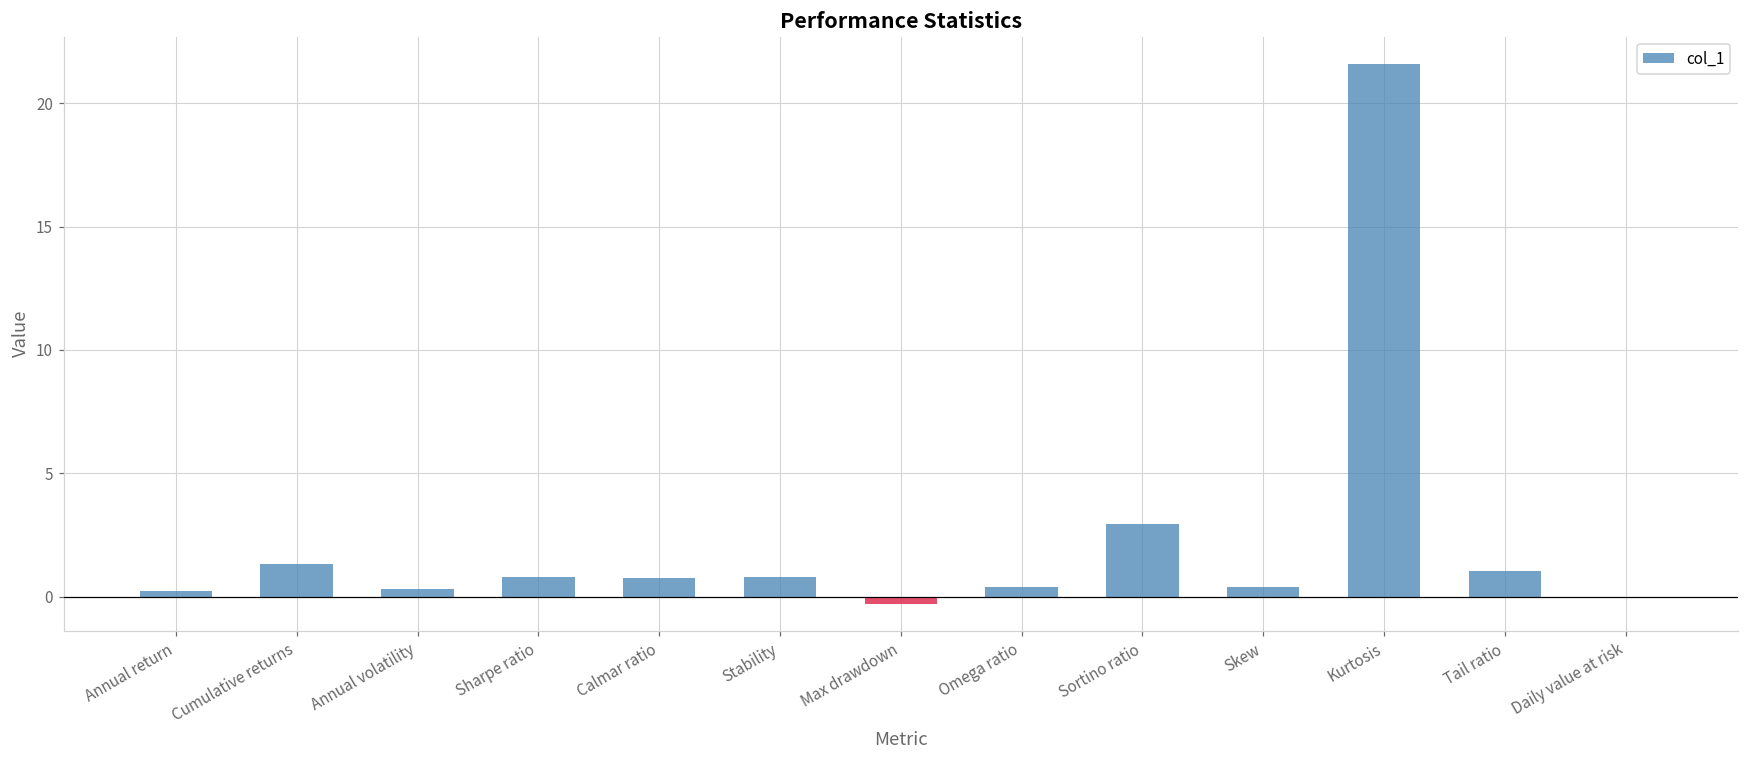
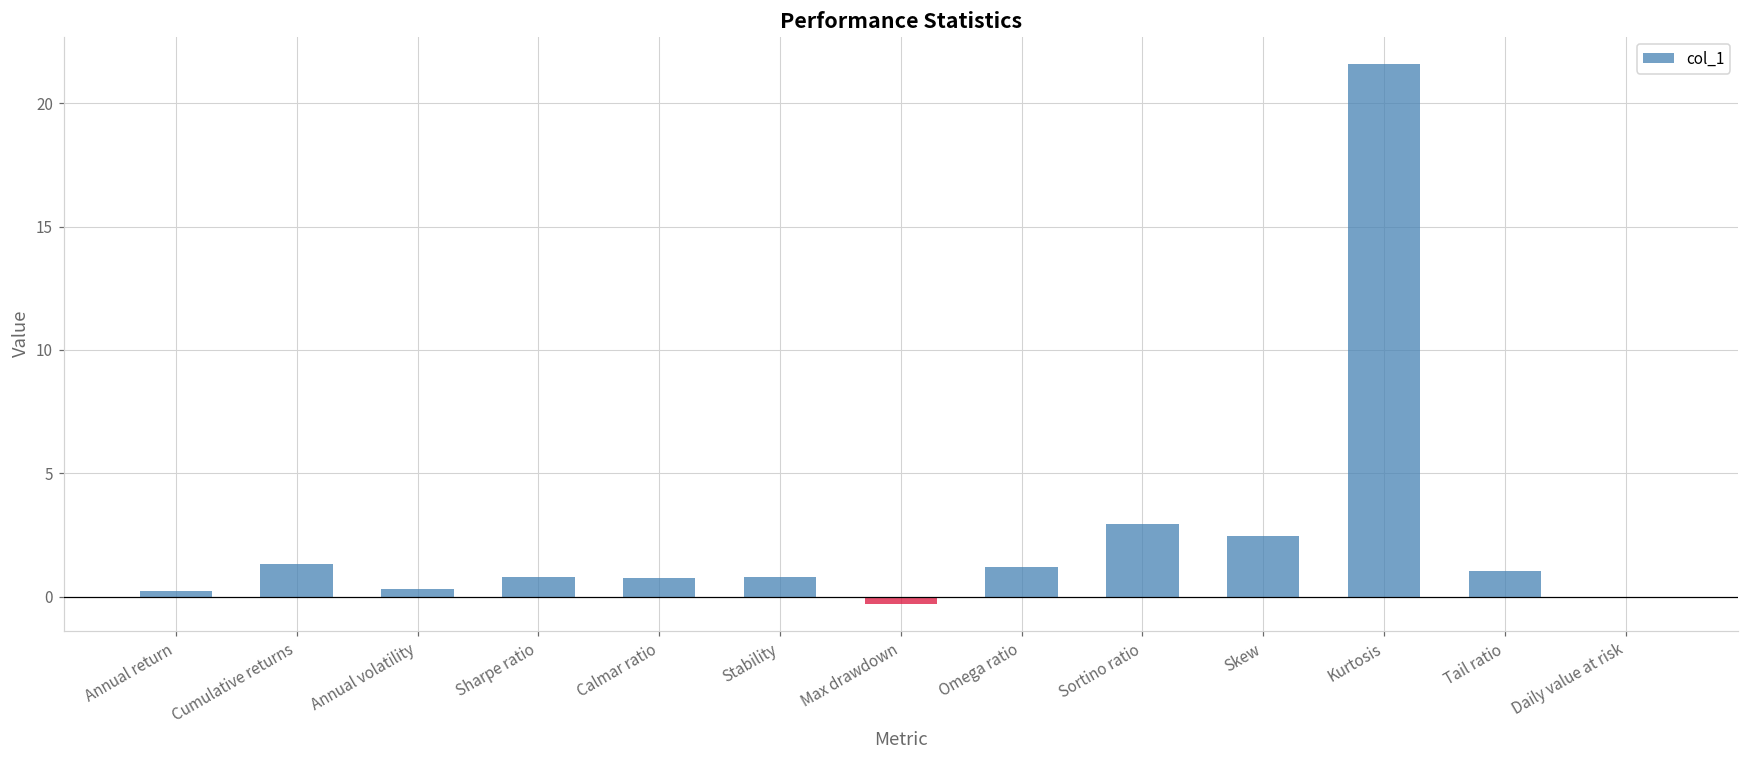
  {
    "Annual return": 0.2,
    "Cumulative returns": 1.3,
    "Annual volatility": 0.3,
    "Sharpe ratio": 0.8,
    "Calmar ratio": 0.8,
    "Stability": 0.8,
    "Max drawdown": -0.3,
-   "Omega ratio": 0.4,
+   "Omega ratio": 1.2,
    "Sortino ratio": 3.0,
-   "Skew": 0.4,
+   "Skew": 2.5,
    "Kurtosis": 21.6,
    "Tail ratio": 1.0
  }
